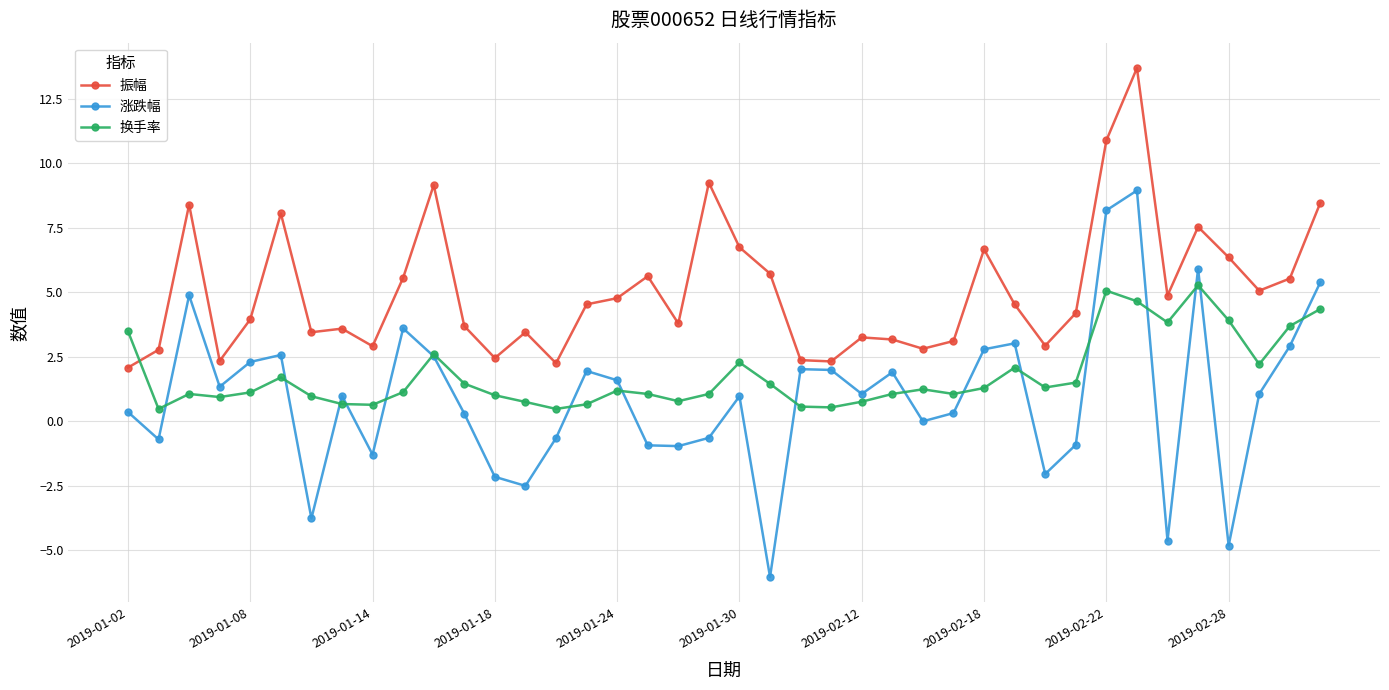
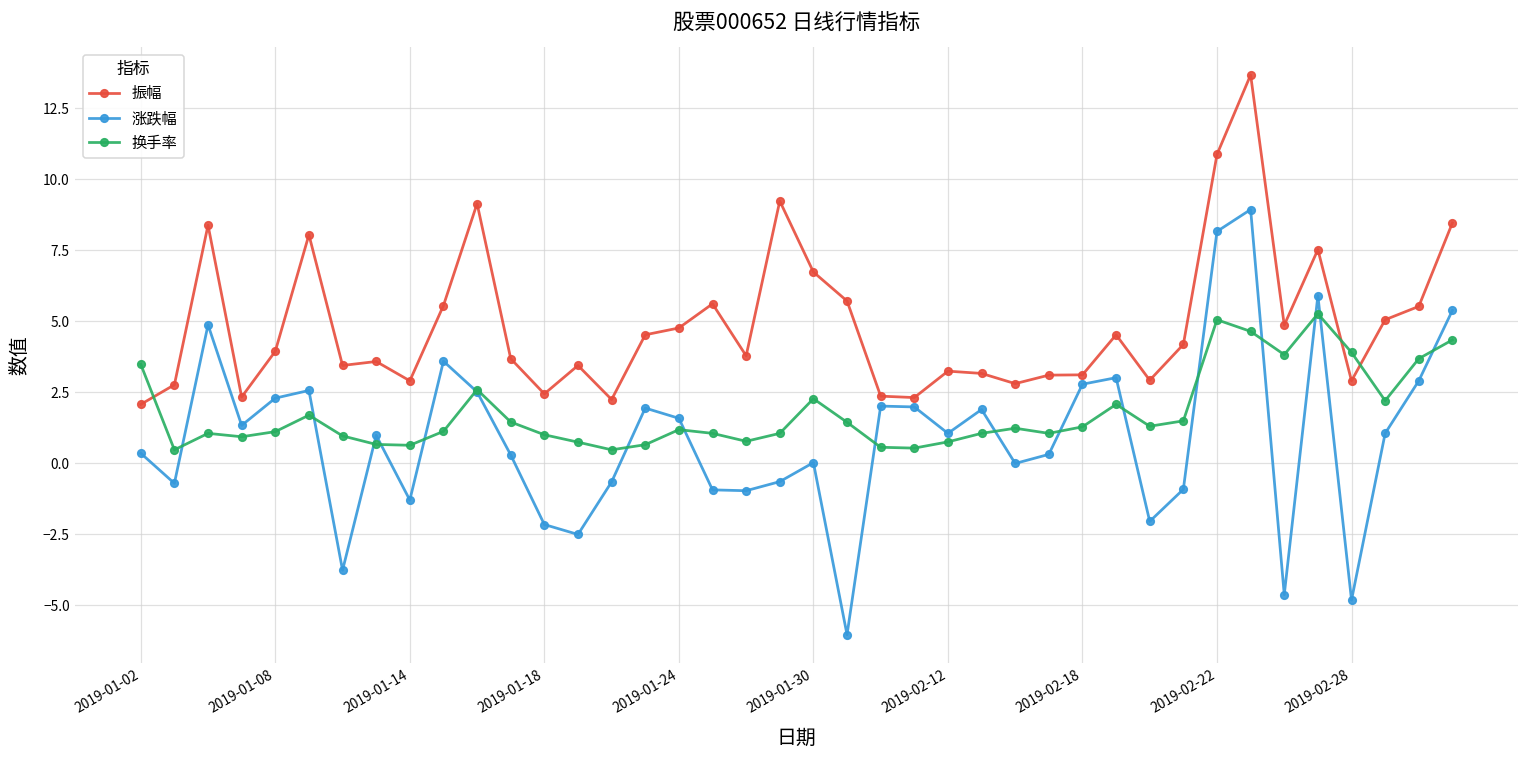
  {
    "振幅": {
      "2019-01-02": 2.1,
      "2019-01-08": 4.0,
      "2019-01-14": 2.9,
      "2019-01-18": 2.5,
      "2019-01-24": 4.8,
      "2019-01-30": 6.7,
      "2019-02-12": 3.3,
-     "2019-02-18": 6.7,
+     "2019-02-18": 3.1,
      "2019-02-22": 10.9,
-     "2019-02-28": 6.4
+     "2019-02-28": 2.9
    },
    "涨跌幅": {
      "2019-01-02": 0.4,
      "2019-01-08": 2.3,
      "2019-01-14": -1.3,
      "2019-01-18": -2.2,
      "2019-01-24": 1.6,
-     "2019-01-30": 1.0,
+     "2019-01-30": 0.0,
      "2019-02-12": 1.1,
      "2019-02-18": 2.8,
      "2019-02-22": 8.2,
      "2019-02-28": -4.8
    },
    "换手率": {
      "2019-01-02": 3.5,
      "2019-01-08": 1.1,
      "2019-01-14": 0.6,
      "2019-01-18": 1.0,
      "2019-01-24": 1.2,
      "2019-01-30": 2.3,
      "2019-02-12": 0.8,
      "2019-02-18": 1.3,
      "2019-02-22": 5.1,
      "2019-02-28": 3.9
    }
  }
